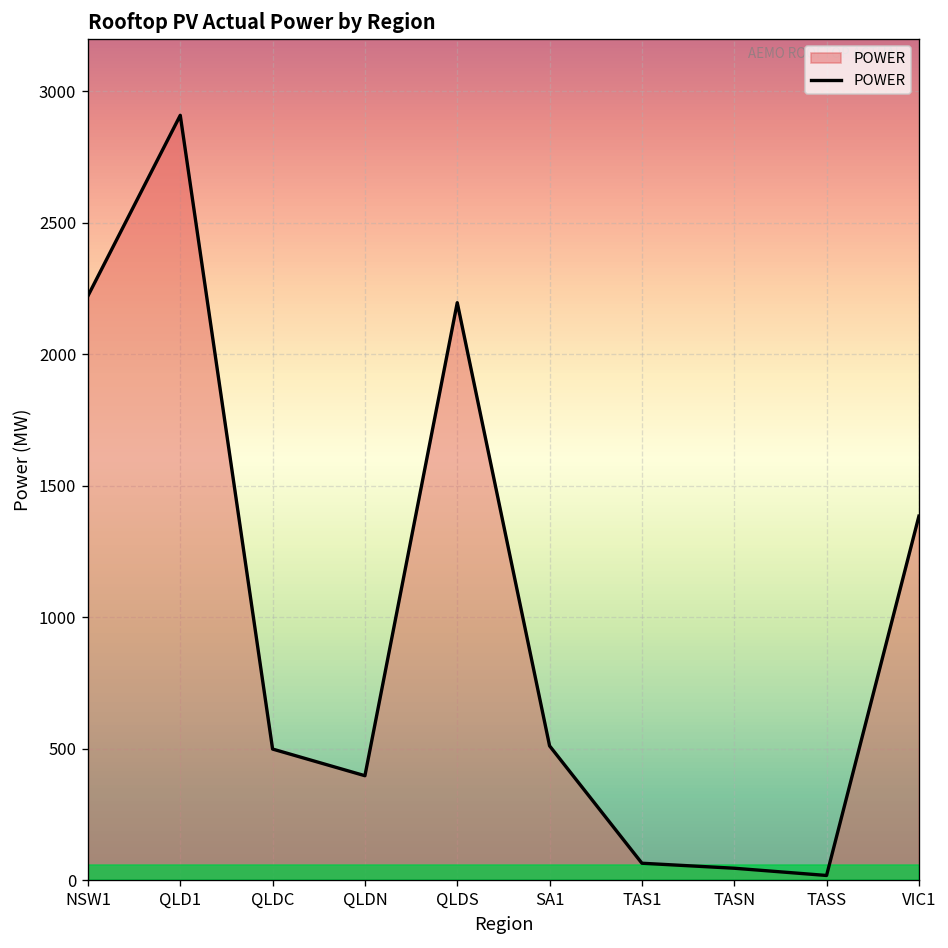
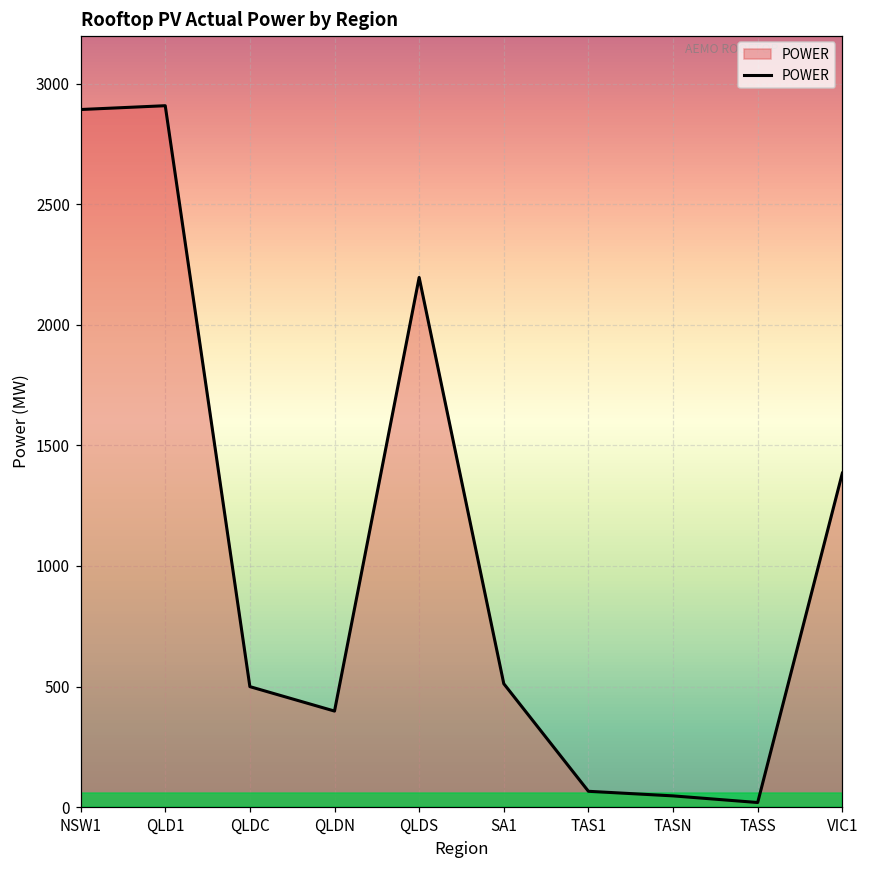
  {
-   "NSW1": 2220,
+   "NSW1": 2890,
    "QLD1": 2910,
    "QLDC": 500,
    "QLDN": 400,
    "QLDS": 2200,
    "SA1": 510,
    "TAS1": 70,
    "VIC1": 1390
  }
